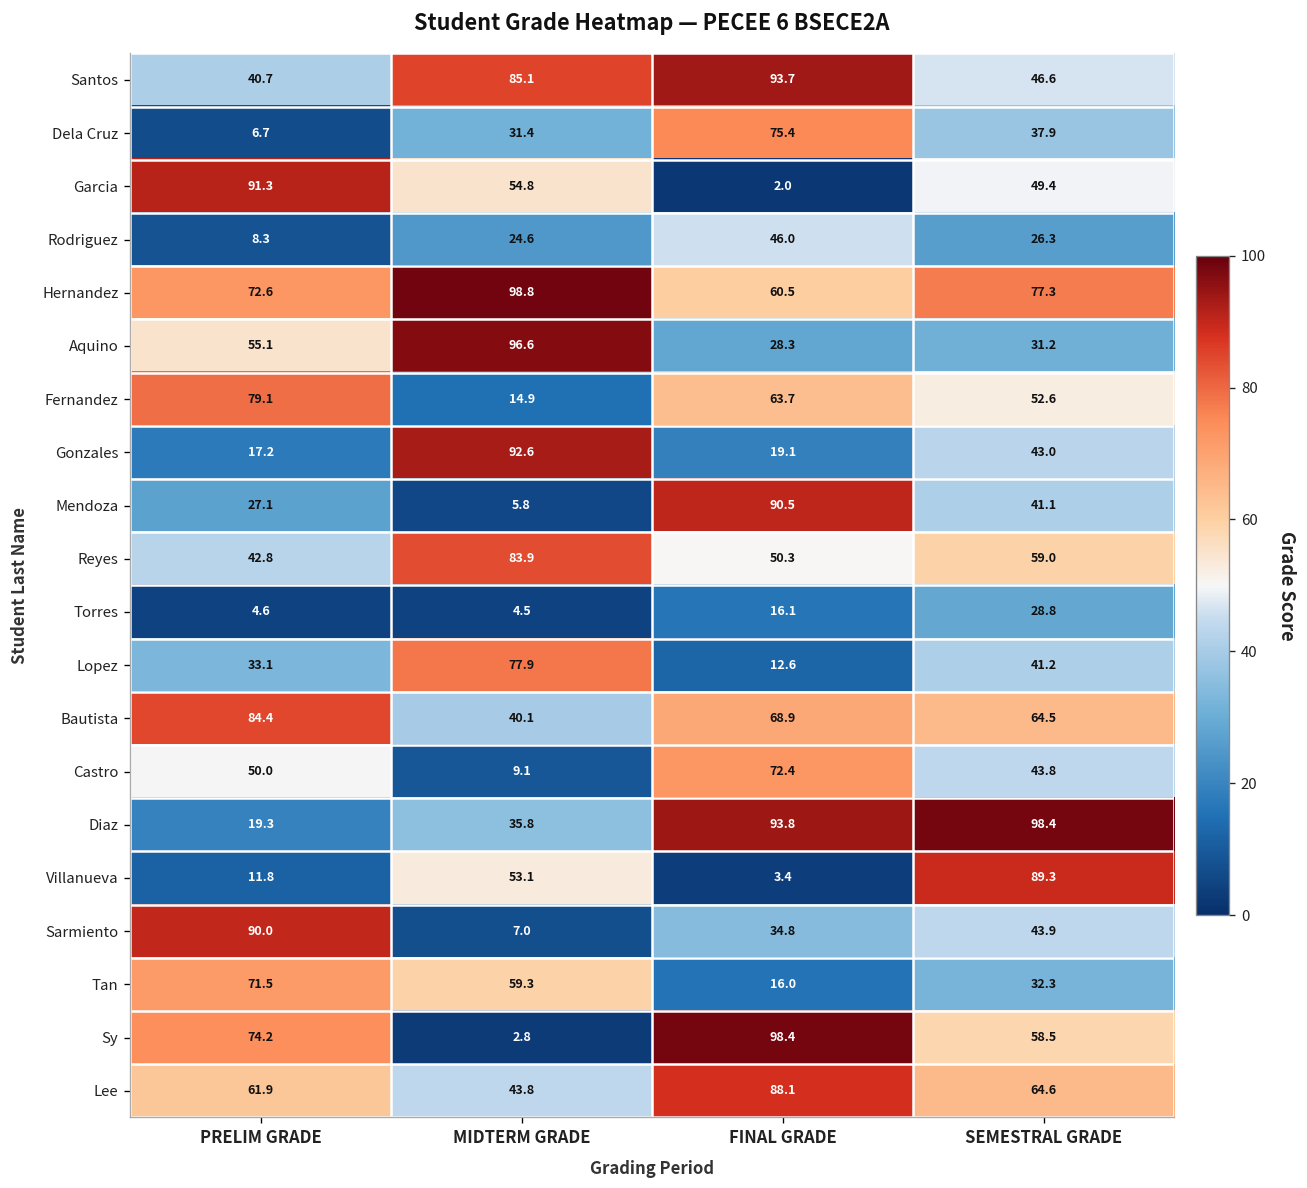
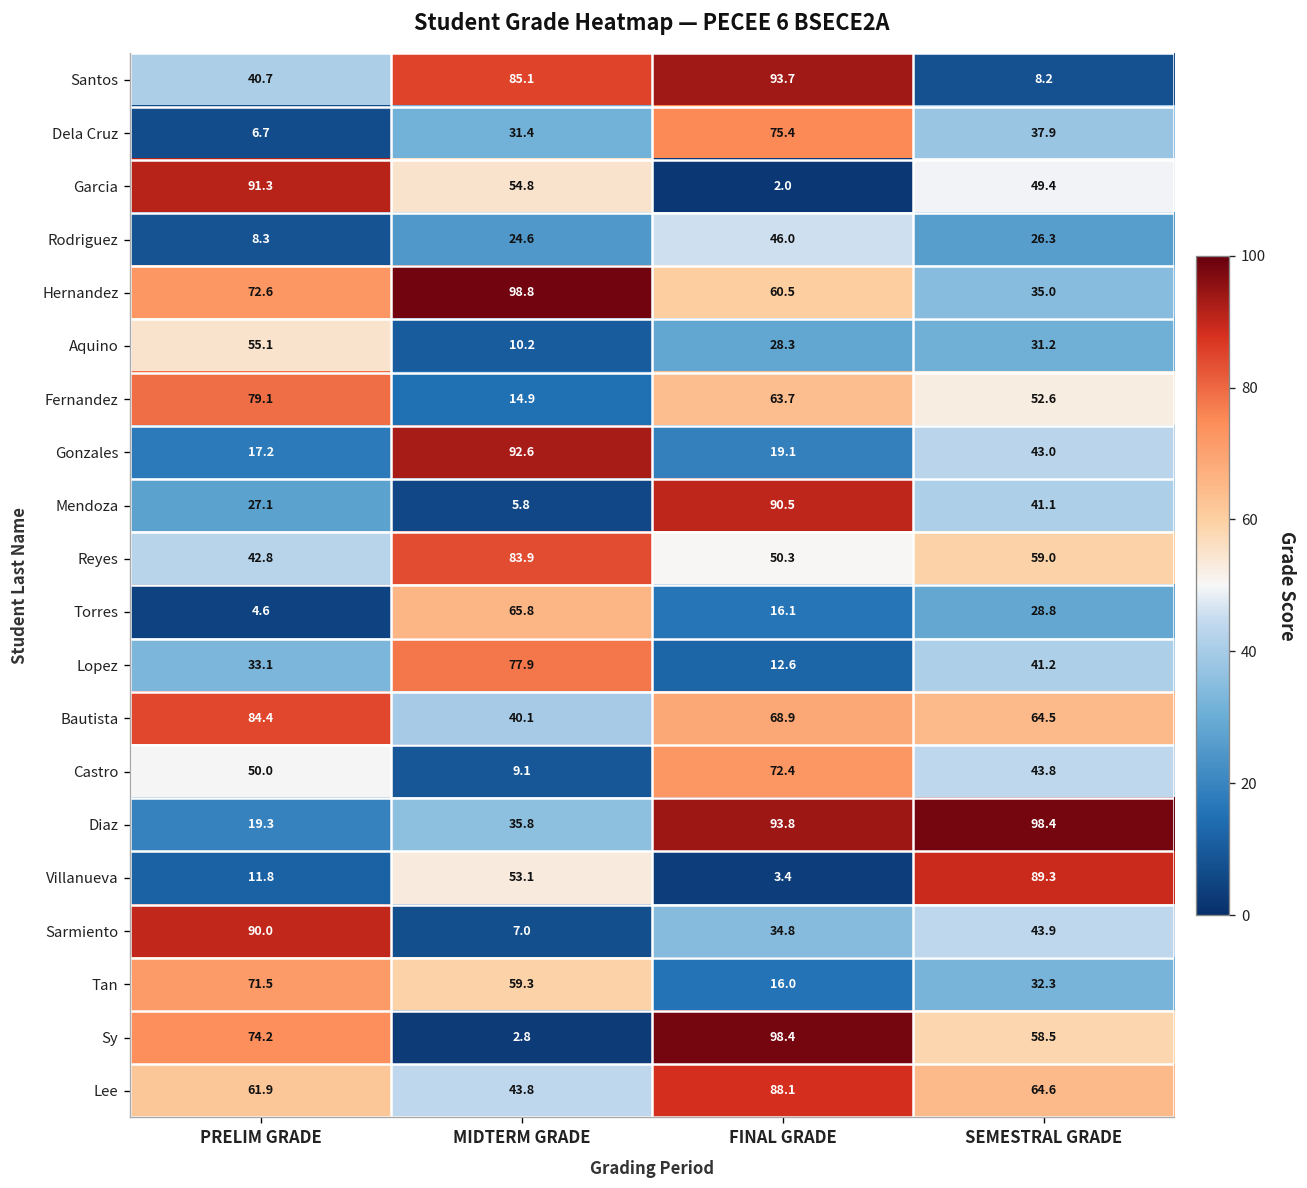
  {
    "Santos": {
      "PRELIM GRADE": 40.7,
      "MIDTERM GRADE": 85.1,
      "FINAL GRADE": 93.7,
-     "SEMESTRAL GRADE": 46.6
+     "SEMESTRAL GRADE": 8.2
    },
    "Dela Cruz": {
      "PRELIM GRADE": 6.7,
      "MIDTERM GRADE": 31.4,
      "FINAL GRADE": 75.4,
      "SEMESTRAL GRADE": 37.9
    },
    "Garcia": {
      "PRELIM GRADE": 91.3,
      "MIDTERM GRADE": 54.8,
      "FINAL GRADE": 2.0,
      "SEMESTRAL GRADE": 49.4
    },
    "Rodriguez": {
      "PRELIM GRADE": 8.3,
      "MIDTERM GRADE": 24.6,
      "FINAL GRADE": 46.0,
      "SEMESTRAL GRADE": 26.3
    },
    "Hernandez": {
      "PRELIM GRADE": 72.6,
      "MIDTERM GRADE": 98.8,
      "FINAL GRADE": 60.5,
-     "SEMESTRAL GRADE": 77.3
+     "SEMESTRAL GRADE": 35.0
    },
    "Aquino": {
      "PRELIM GRADE": 55.1,
-     "MIDTERM GRADE": 96.6,
+     "MIDTERM GRADE": 10.2,
      "FINAL GRADE": 28.3,
      "SEMESTRAL GRADE": 31.2
    },
    "Fernandez": {
      "PRELIM GRADE": 79.1,
      "MIDTERM GRADE": 14.9,
      "FINAL GRADE": 63.7,
      "SEMESTRAL GRADE": 52.6
    },
    "Gonzales": {
      "PRELIM GRADE": 17.2,
      "MIDTERM GRADE": 92.6,
      "FINAL GRADE": 19.1,
      "SEMESTRAL GRADE": 43.0
    },
    "Mendoza": {
      "PRELIM GRADE": 27.1,
      "MIDTERM GRADE": 5.8,
      "FINAL GRADE": 90.5,
      "SEMESTRAL GRADE": 41.1
    },
    "Reyes": {
      "PRELIM GRADE": 42.8,
      "MIDTERM GRADE": 83.9,
      "FINAL GRADE": 50.3,
      "SEMESTRAL GRADE": 59.0
    },
    "Torres": {
      "PRELIM GRADE": 4.6,
-     "MIDTERM GRADE": 4.5,
+     "MIDTERM GRADE": 65.8,
      "FINAL GRADE": 16.1,
      "SEMESTRAL GRADE": 28.8
    },
    "Lopez": {
      "PRELIM GRADE": 33.1,
      "MIDTERM GRADE": 77.9,
      "FINAL GRADE": 12.6,
      "SEMESTRAL GRADE": 41.2
    },
    "Bautista": {
      "PRELIM GRADE": 84.4,
      "MIDTERM GRADE": 40.1,
      "FINAL GRADE": 68.9,
      "SEMESTRAL GRADE": 64.5
    },
    "Castro": {
      "PRELIM GRADE": 50.0,
      "MIDTERM GRADE": 9.1,
      "FINAL GRADE": 72.4,
      "SEMESTRAL GRADE": 43.8
    },
    "Diaz": {
      "PRELIM GRADE": 19.3,
      "MIDTERM GRADE": 35.8,
      "FINAL GRADE": 93.8,
      "SEMESTRAL GRADE": 98.4
    },
    "Villanueva": {
      "PRELIM GRADE": 11.8,
      "MIDTERM GRADE": 53.1,
      "FINAL GRADE": 3.4,
      "SEMESTRAL GRADE": 89.3
    },
    "Sarmiento": {
      "PRELIM GRADE": 90.0,
      "MIDTERM GRADE": 7.0,
      "FINAL GRADE": 34.8,
      "SEMESTRAL GRADE": 43.9
    },
    "Tan": {
      "PRELIM GRADE": 71.5,
      "MIDTERM GRADE": 59.3,
      "FINAL GRADE": 16.0,
      "SEMESTRAL GRADE": 32.3
    },
    "Sy": {
      "PRELIM GRADE": 74.2,
      "MIDTERM GRADE": 2.8,
      "FINAL GRADE": 98.4,
      "SEMESTRAL GRADE": 58.5
    },
    "Lee": {
      "PRELIM GRADE": 61.9,
      "MIDTERM GRADE": 43.8,
      "FINAL GRADE": 88.1,
      "SEMESTRAL GRADE": 64.6
    }
  }
